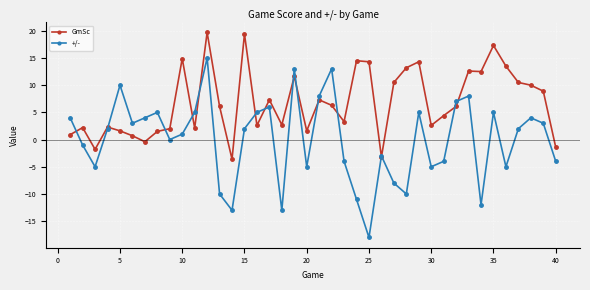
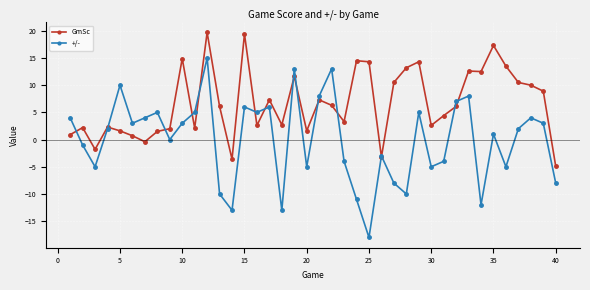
  {
    "GmSc": {
      "5": 2,
      "10": 15,
      "15": 19,
      "20": 2,
      "25": 14,
      "30": 3,
      "35": 17,
-     "40": -1
+     "40": -5
    },
    "+/-": {
      "5": 10,
-     "10": 1,
-     "15": 2,
+     "10": 3,
+     "15": 6,
      "20": -5,
      "25": -18,
      "30": -5,
-     "35": 5,
-     "40": -4
+     "35": 1,
+     "40": -8
    }
  }
